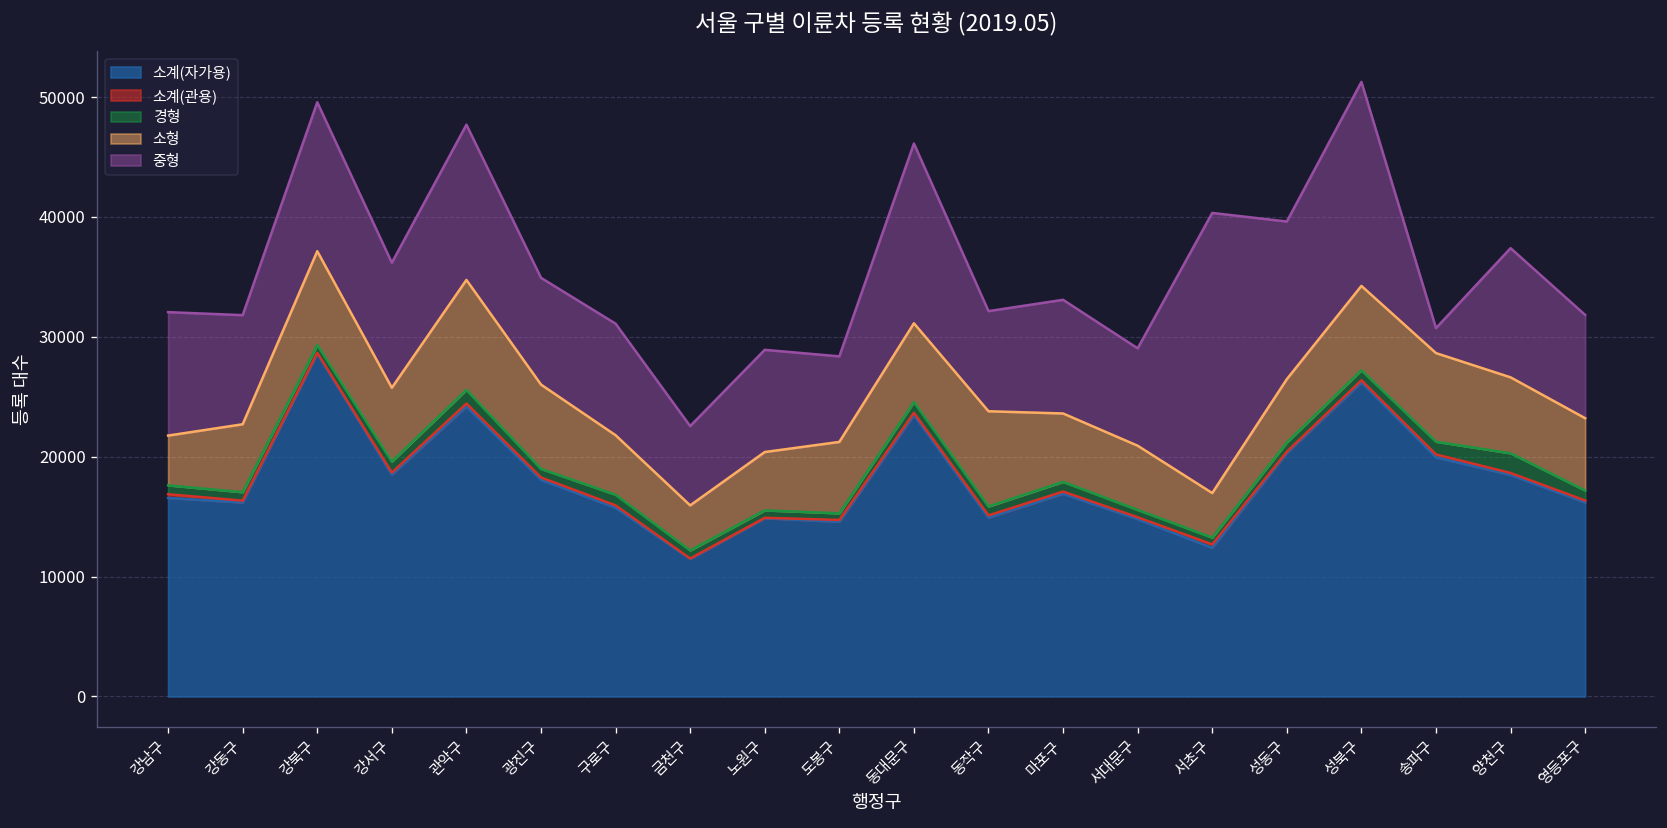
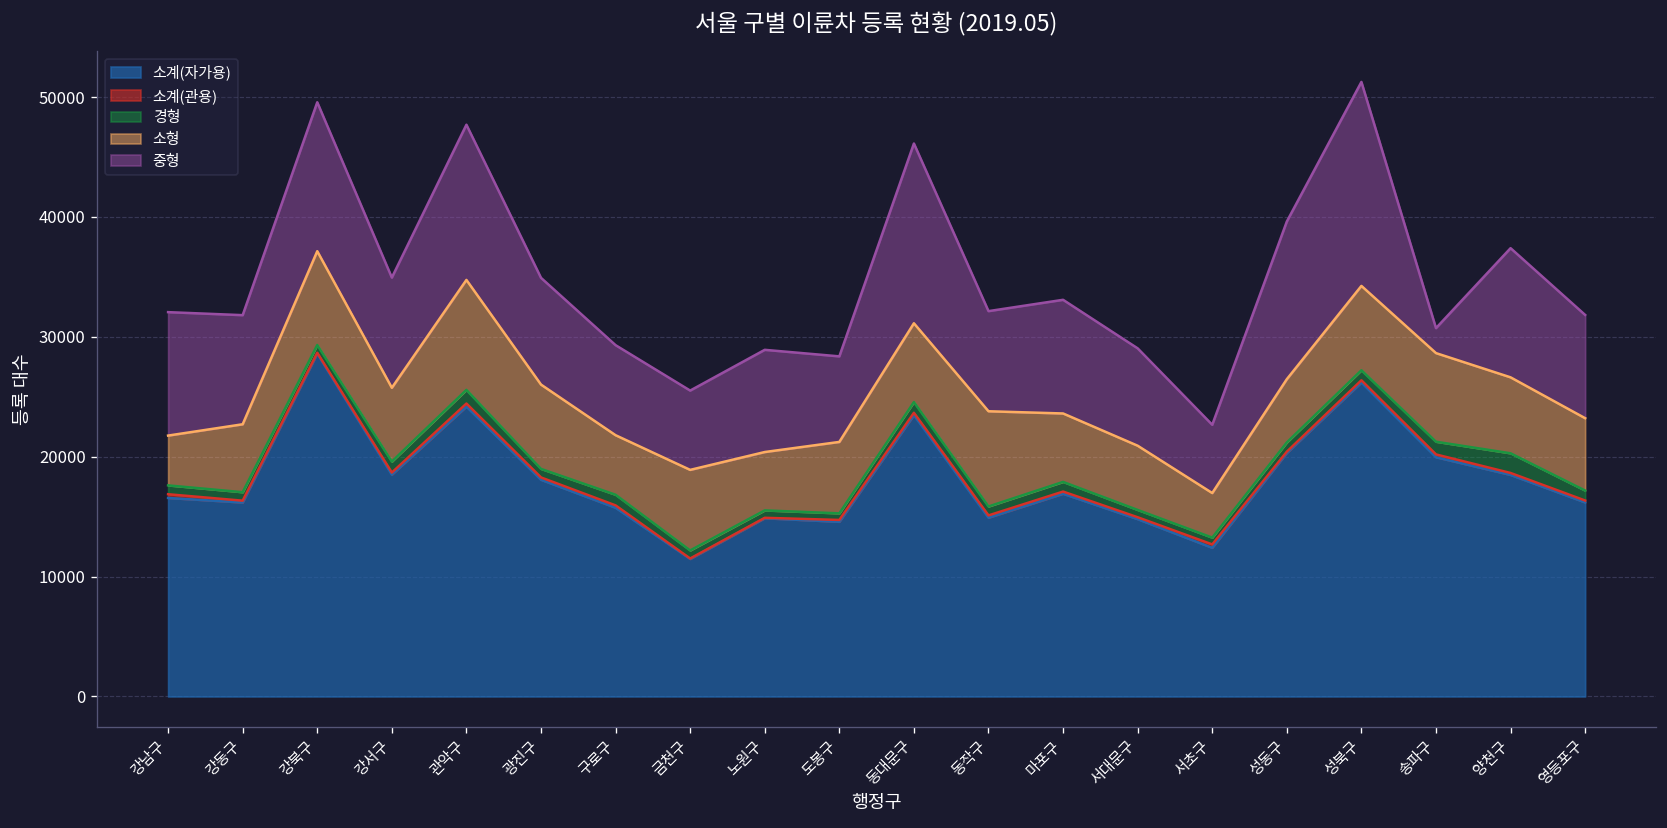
  {
    "소계(자가용)": {
      "강남구": 17000,
      "서초구": 12000
    },
    "소계(관용)": {
      "강남구": 0,
      "서초구": 0
    },
    "경형": {
      "강남구": 1000,
      "강동구": 1000,
      "강북구": 1000,
      "강서구": 1000,
      "관악구": 1000,
      "광진구": 1000,
      "구로구": 1000,
      "금천구": 1000,
      "노원구": 1000,
      "도봉구": 1000,
      "동대문구": 1000,
      "동작구": 1000,
      "마포구": 1000,
      "서대문구": 1000,
      "서초구": 1000,
      "성동구": 1000,
      "성북구": 1000,
      "송파구": 1000,
      "양천구": 2000,
      "영등포구": 1000
    },
    "소형": {
      "강남구": 4000,
      "강동구": 6000,
      "강북구": 8000,
      "강서구": 6000,
      "관악구": 9000,
      "광진구": 7000,
      "구로구": 5000,
-     "금천구": 4000,
+     "금천구": 7000,
      "노원구": 5000,
      "도봉구": 6000,
      "동대문구": 7000,
      "동작구": 8000,
      "마포구": 6000,
      "서대문구": 5000,
      "서초구": 4000,
      "성동구": 5000,
      "성북구": 7000,
      "송파구": 7000,
      "양천구": 6000,
      "영등포구": 6000
    },
    "중형": {
      "강남구": 10000,
      "강동구": 9000,
      "강북구": 12000,
-     "강서구": 10000,
+     "강서구": 9000,
      "관악구": 13000,
      "광진구": 9000,
-     "구로구": 9000,
+     "구로구": 8000,
      "금천구": 7000,
      "노원구": 9000,
      "도봉구": 7000,
      "동대문구": 15000,
      "동작구": 8000,
      "마포구": 9000,
      "서대문구": 8000,
-     "서초구": 23000,
+     "서초구": 6000,
      "성동구": 13000,
      "성북구": 17000,
      "송파구": 2000,
      "양천구": 11000,
      "영등포구": 9000
    }
  }
